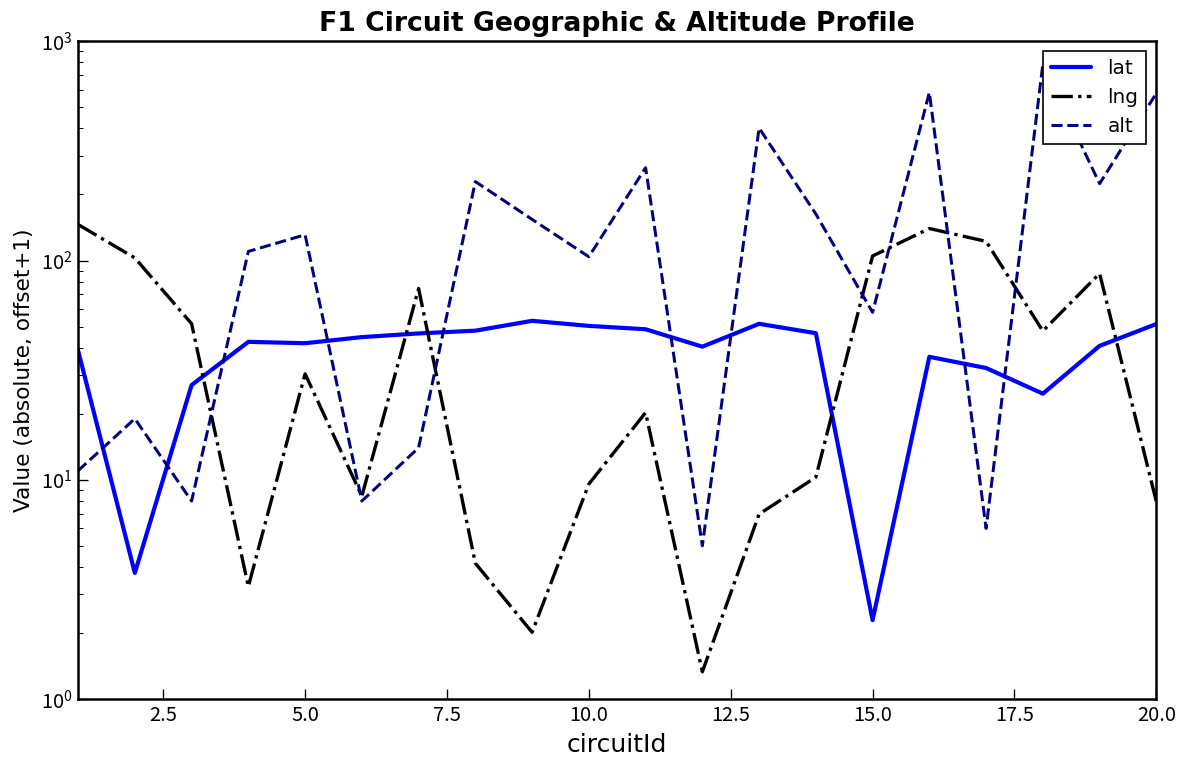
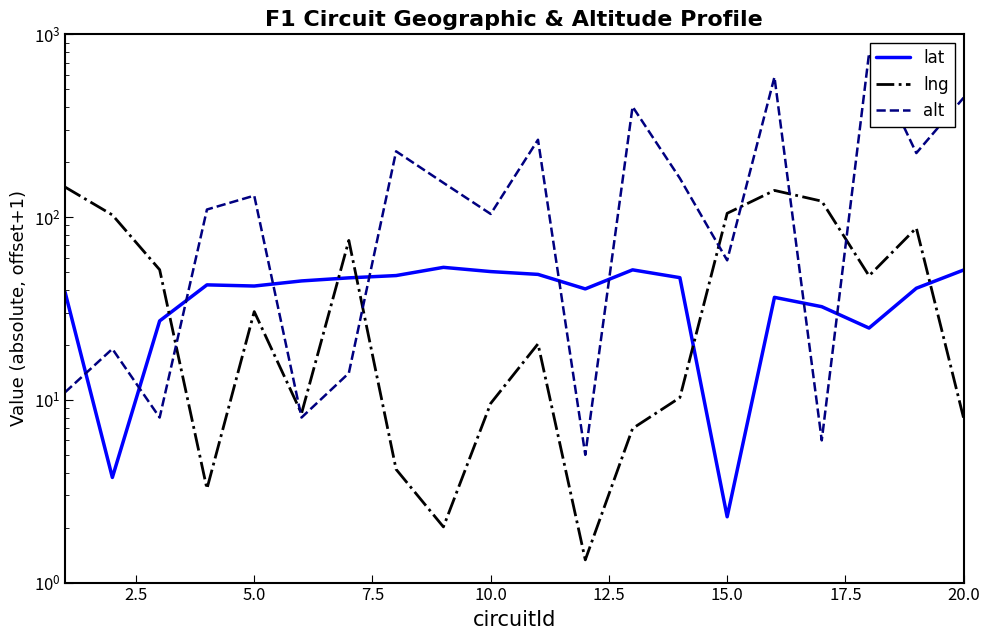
  {
    "lat": {
      "5.0": 42,
      "10.0": 50,
      "15.0": 2.3,
      "20.0": 51
    },
    "lng": {
      "5.0": 30,
      "10.0": 10,
      "15.0": 100,
      "20.0": 8
    },
    "alt": {
      "5.0": 130,
      "10.0": 100,
      "15.0": 58,
-     "20.0": 580
+     "20.0": 450
    }
  }
